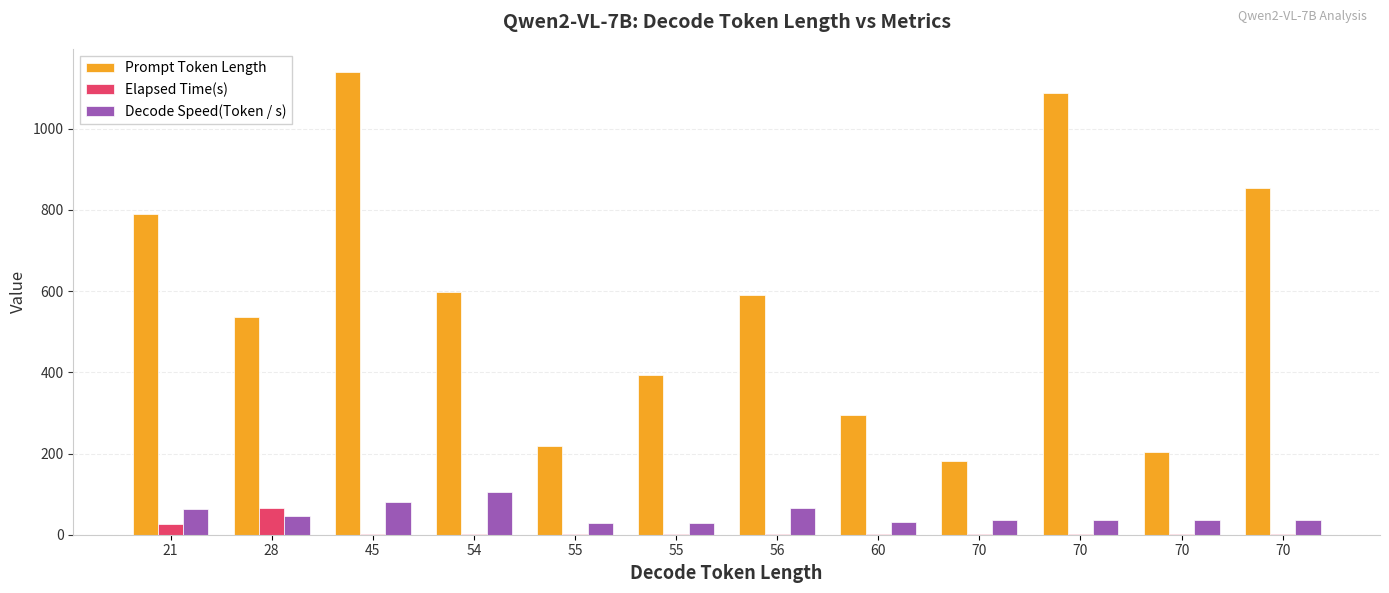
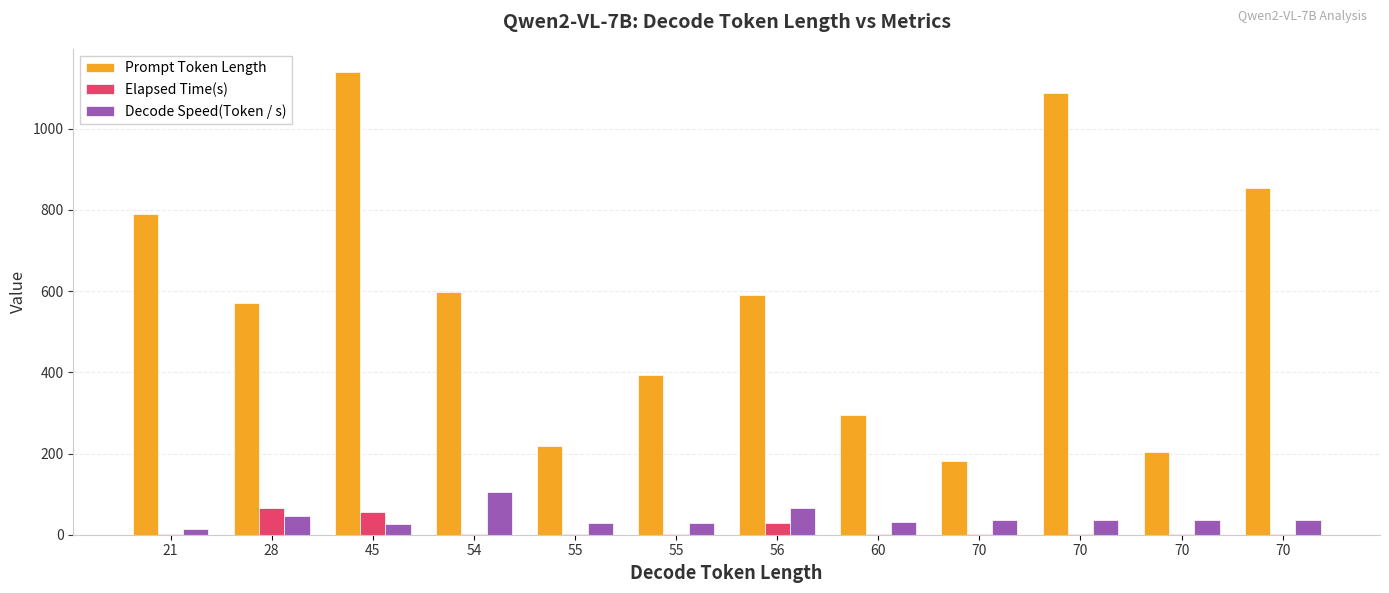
  {
    "Prompt Token Length": {
      "21": 790,
-     "28": 540,
+     "28": 570,
      "45": 1140,
      "54": 600,
      "56": 590,
      "60": 300
    },
    "Elapsed Time(s)": {
-     "21": 30,
+     "21": 0,
      "28": 70,
-     "45": 0,
-     "56": 0
+     "45": 60,
+     "56": 30
    },
    "Decode Speed(Token / s)": {
-     "21": 60,
+     "21": 10,
      "28": 50,
-     "45": 80,
+     "45": 30,
      "54": 110,
      "56": 70,
      "60": 30
    }
  }
